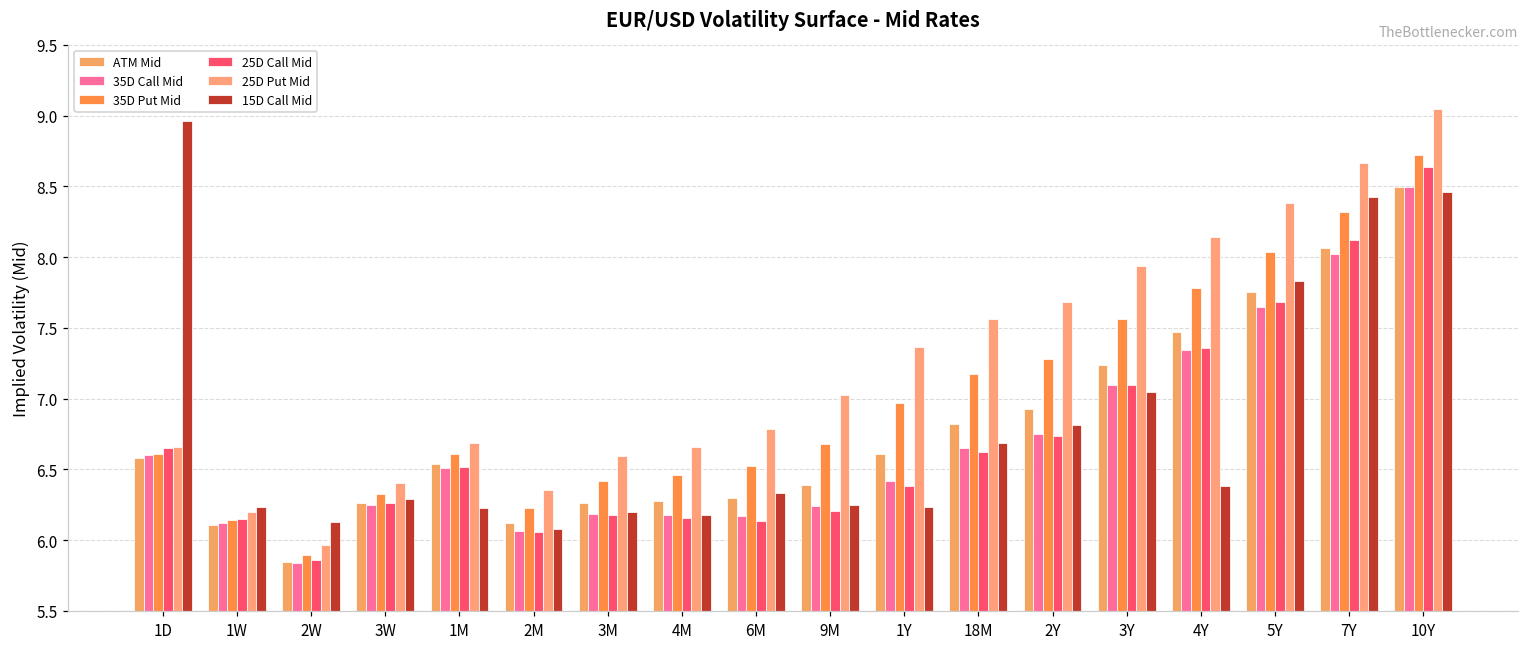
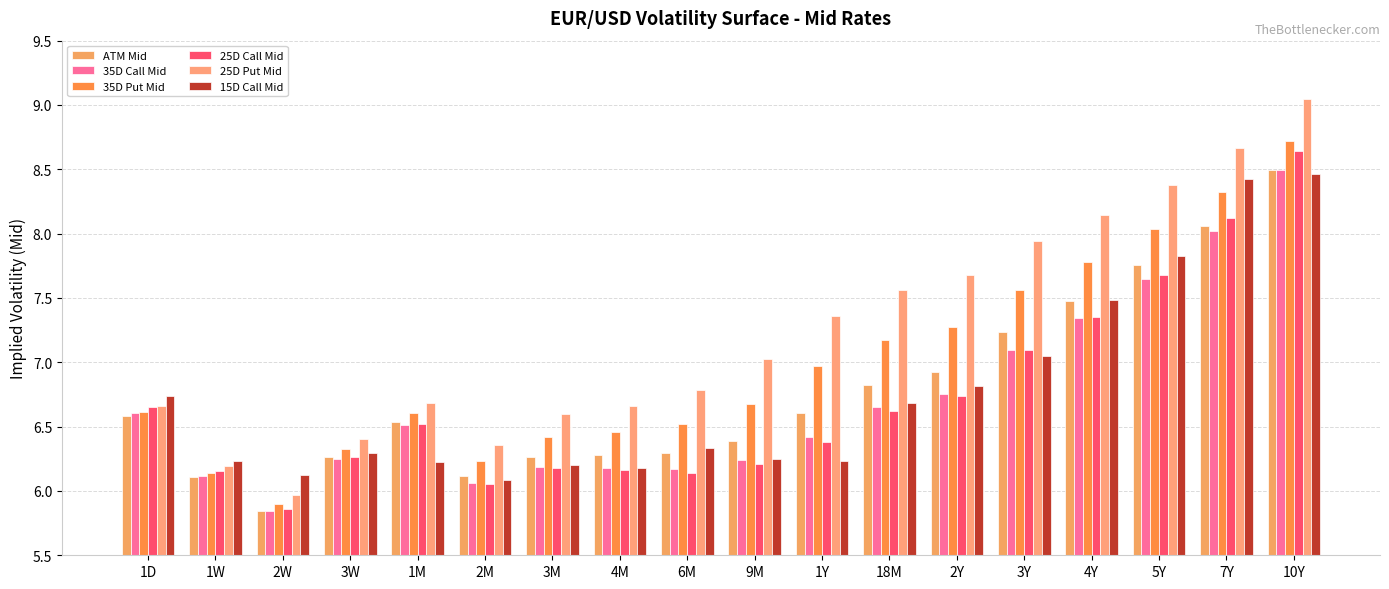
  {
    "15D Call Mid": {
-     "1D": 8.96,
+     "1D": 6.74,
      "1W": 6.23,
      "2W": 6.13,
      "3W": 6.29,
      "1M": 6.23,
      "2M": 6.08,
      "3M": 6.20,
      "4M": 6.18,
      "6M": 6.33,
      "9M": 6.25,
      "1Y": 6.23,
      "18M": 6.68,
      "2Y": 6.82,
      "3Y": 7.05,
-     "4Y": 6.39,
+     "4Y": 7.48,
      "5Y": 7.83,
      "7Y": 8.43,
      "10Y": 8.46
    }
  }
